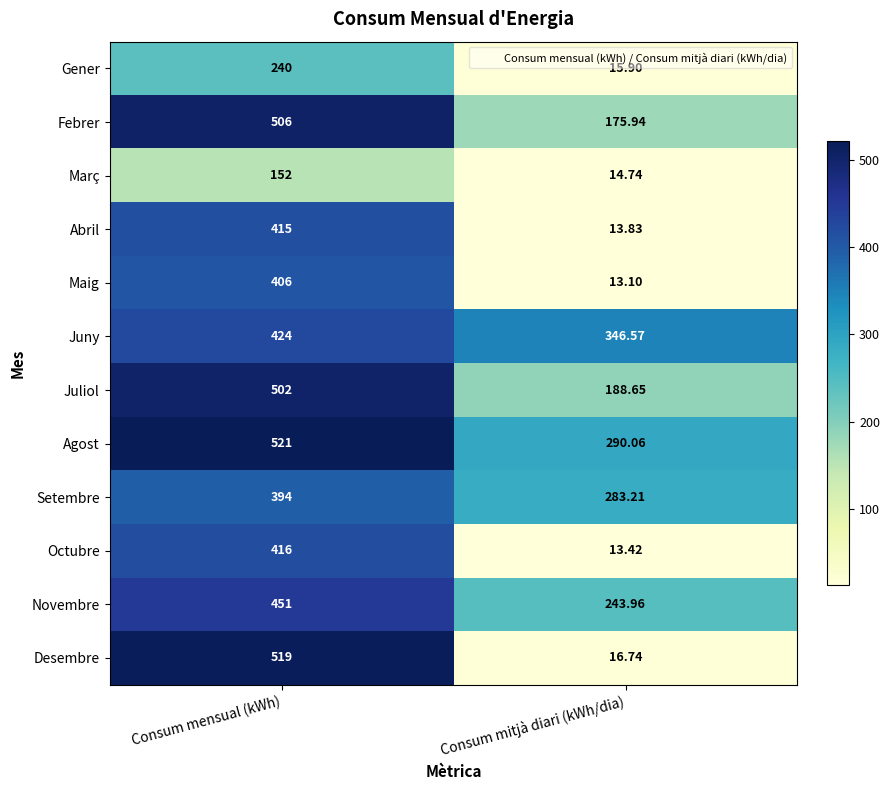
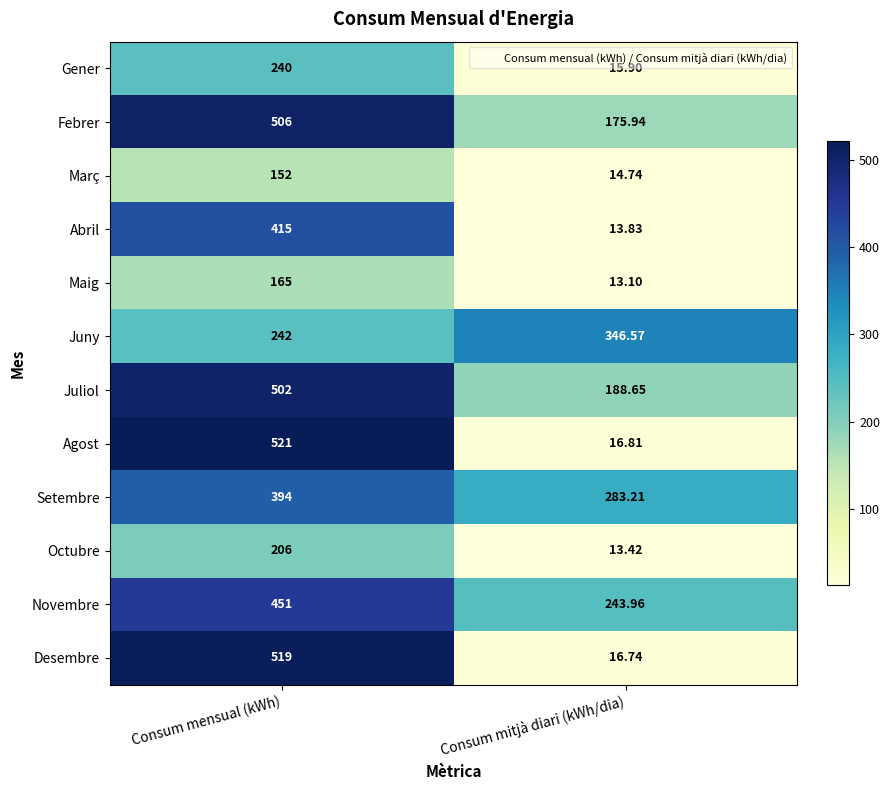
  {
    "Gener": {
      "Consum mensual (kWh)": 240
    },
    "Febrer": {
      "Consum mensual (kWh)": 506,
      "Consum mitjà diari (kWh/dia)": 175.94
    },
    "Març": {
      "Consum mensual (kWh)": 152,
      "Consum mitjà diari (kWh/dia)": 14.74
    },
    "Abril": {
      "Consum mensual (kWh)": 415,
      "Consum mitjà diari (kWh/dia)": 13.83
    },
    "Maig": {
-     "Consum mensual (kWh)": 406,
+     "Consum mensual (kWh)": 165,
      "Consum mitjà diari (kWh/dia)": 13.10
    },
    "Juny": {
-     "Consum mensual (kWh)": 424,
+     "Consum mensual (kWh)": 242,
      "Consum mitjà diari (kWh/dia)": 346.57
    },
    "Juliol": {
      "Consum mensual (kWh)": 502,
      "Consum mitjà diari (kWh/dia)": 188.65
    },
    "Agost": {
      "Consum mensual (kWh)": 521,
-     "Consum mitjà diari (kWh/dia)": 290.06
+     "Consum mitjà diari (kWh/dia)": 16.81
    },
    "Setembre": {
      "Consum mensual (kWh)": 394,
      "Consum mitjà diari (kWh/dia)": 283.21
    },
    "Octubre": {
-     "Consum mensual (kWh)": 416,
+     "Consum mensual (kWh)": 206,
      "Consum mitjà diari (kWh/dia)": 13.42
    },
    "Novembre": {
      "Consum mensual (kWh)": 451,
      "Consum mitjà diari (kWh/dia)": 243.96
    },
    "Desembre": {
      "Consum mensual (kWh)": 519,
      "Consum mitjà diari (kWh/dia)": 16.74
    }
  }
